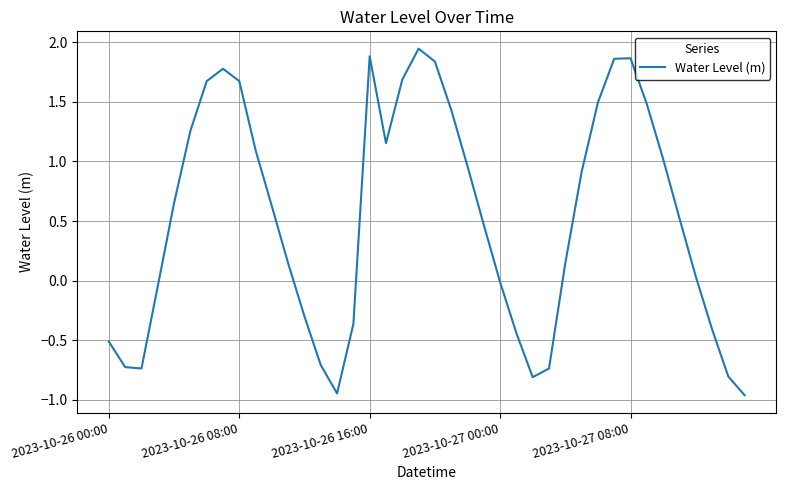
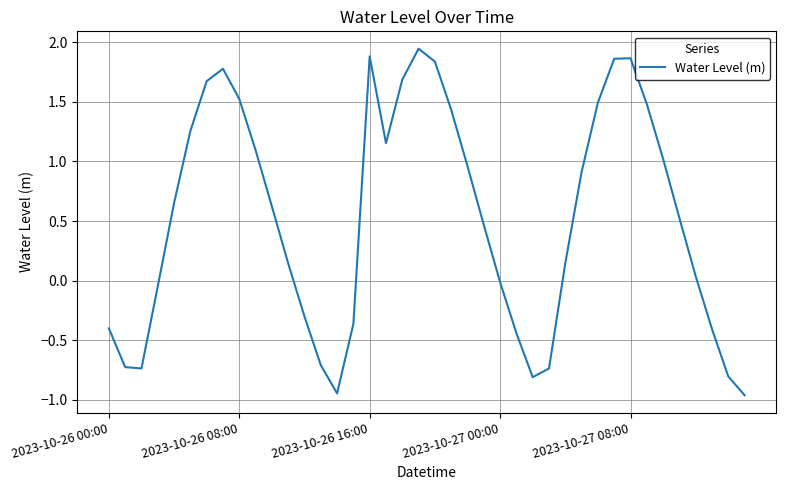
  {
-   "2023-10-26 00:00": -0.51,
-   "2023-10-26 08:00": 1.67,
+   "2023-10-26 00:00": -0.40,
+   "2023-10-26 08:00": 1.52,
    "2023-10-26 16:00": 1.88,
    "2023-10-27 00:00": -0.01,
    "2023-10-27 08:00": 1.87
  }
